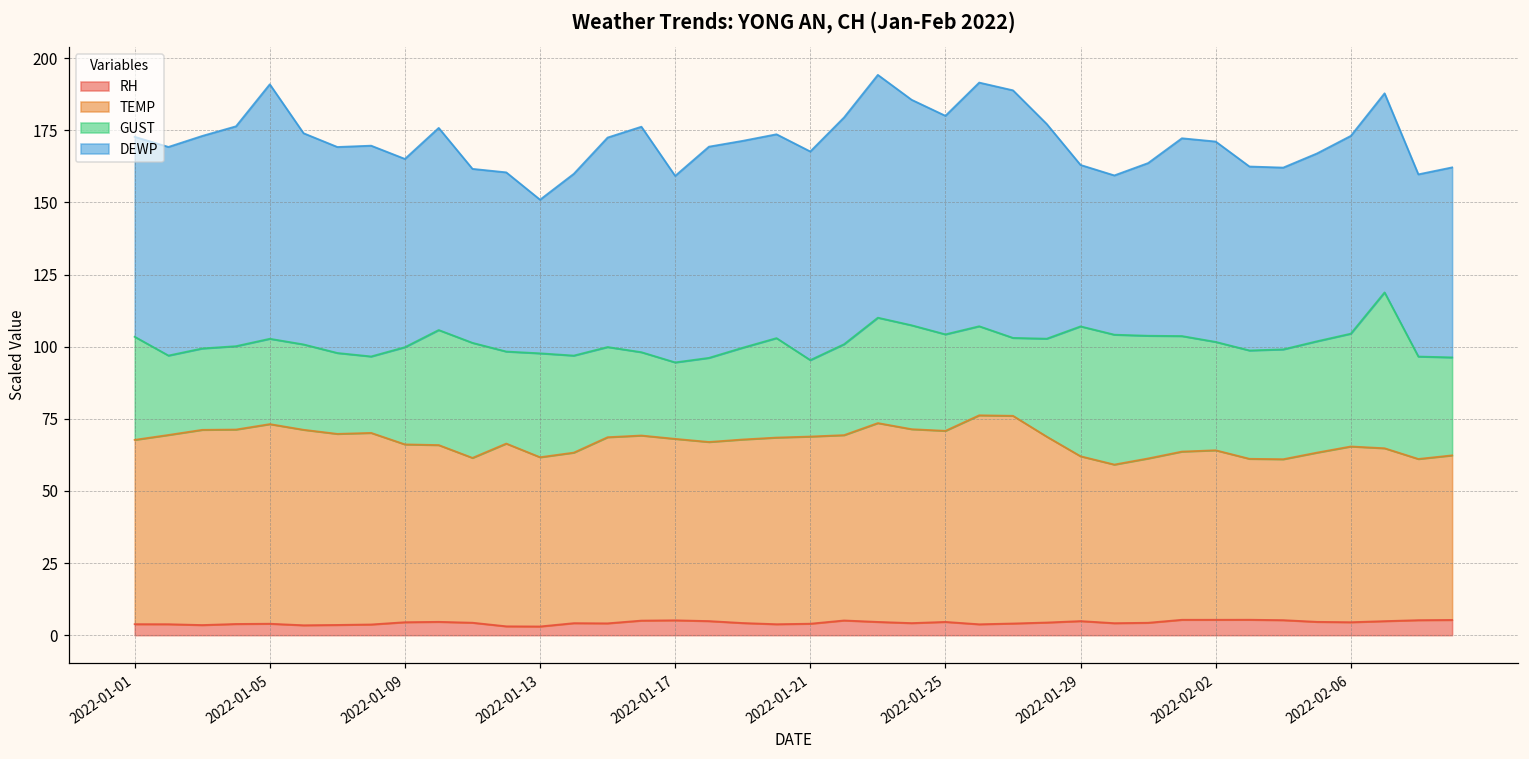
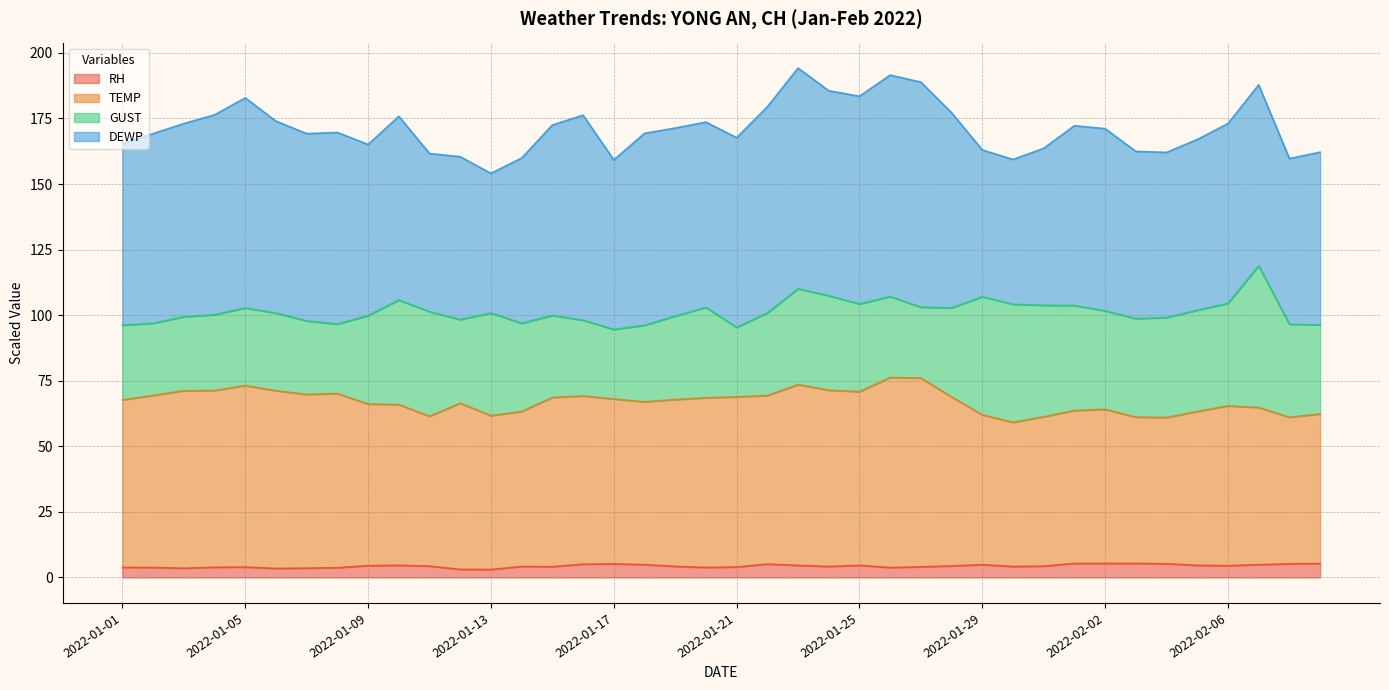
  {
    "GUST": {
-     "2022-01-01": 36,
+     "2022-01-01": 28,
      "2022-01-05": 30,
      "2022-01-09": 34,
-     "2022-01-13": 36,
+     "2022-01-13": 39,
      "2022-01-17": 26,
      "2022-01-21": 26,
      "2022-01-25": 33,
      "2022-01-29": 45,
      "2022-02-02": 38,
      "2022-02-06": 39
    },
    "DEWP": {
-     "2022-01-05": 88,
+     "2022-01-05": 80,
      "2022-01-09": 65,
      "2022-01-13": 53,
      "2022-01-17": 65,
      "2022-01-21": 72,
-     "2022-01-25": 76,
+     "2022-01-25": 79,
      "2022-01-29": 56,
      "2022-02-02": 69,
      "2022-02-06": 69
    }
  }
